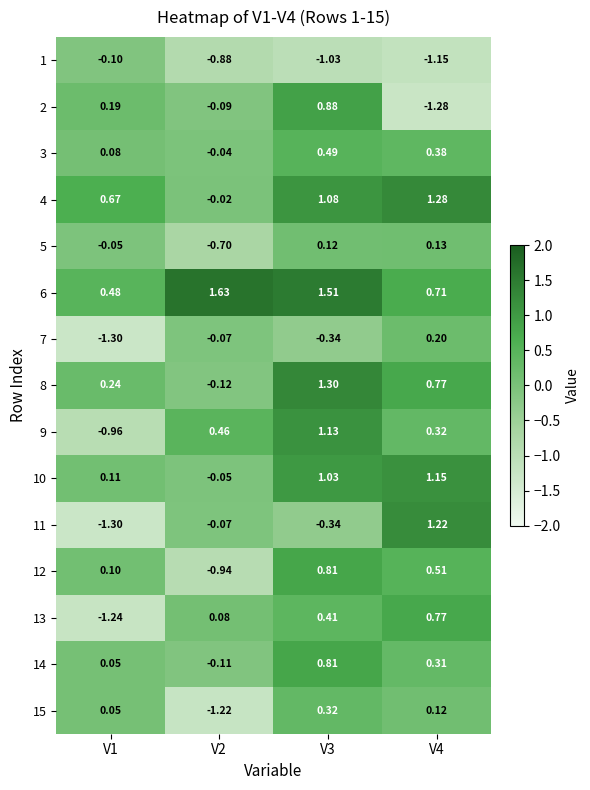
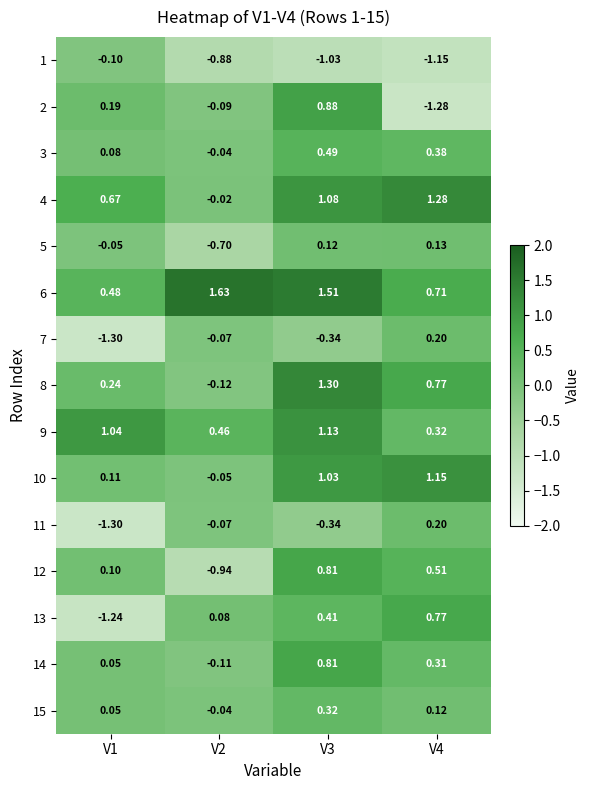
  {
    "1": {
      "V1": -0.10,
      "V2": -0.88,
      "V3": -1.03,
      "V4": -1.15
    },
    "2": {
      "V1": 0.19,
      "V2": -0.09,
      "V3": 0.88,
      "V4": -1.28
    },
    "3": {
      "V1": 0.08,
      "V2": -0.04,
      "V3": 0.49,
      "V4": 0.38
    },
    "4": {
      "V1": 0.67,
      "V2": -0.02,
      "V3": 1.08,
      "V4": 1.28
    },
    "5": {
      "V1": -0.05,
      "V2": -0.70,
      "V3": 0.12,
      "V4": 0.13
    },
    "6": {
      "V1": 0.48,
      "V2": 1.63,
      "V3": 1.51,
      "V4": 0.71
    },
    "7": {
      "V1": -1.30,
      "V2": -0.07,
      "V3": -0.34,
      "V4": 0.20
    },
    "8": {
      "V1": 0.24,
      "V2": -0.12,
      "V3": 1.30,
      "V4": 0.77
    },
    "9": {
-     "V1": -0.96,
+     "V1": 1.04,
      "V2": 0.46,
      "V3": 1.13,
      "V4": 0.32
    },
    "10": {
      "V1": 0.11,
      "V2": -0.05,
      "V3": 1.03,
      "V4": 1.15
    },
    "11": {
      "V1": -1.30,
      "V2": -0.07,
      "V3": -0.34,
-     "V4": 1.22
+     "V4": 0.20
    },
    "12": {
      "V1": 0.10,
      "V2": -0.94,
      "V3": 0.81,
      "V4": 0.51
    },
    "13": {
      "V1": -1.24,
      "V2": 0.08,
      "V3": 0.41,
      "V4": 0.77
    },
    "14": {
      "V1": 0.05,
      "V2": -0.11,
      "V3": 0.81,
      "V4": 0.31
    },
    "15": {
      "V1": 0.05,
-     "V2": -1.22,
+     "V2": -0.04,
      "V3": 0.32,
      "V4": 0.12
    }
  }
